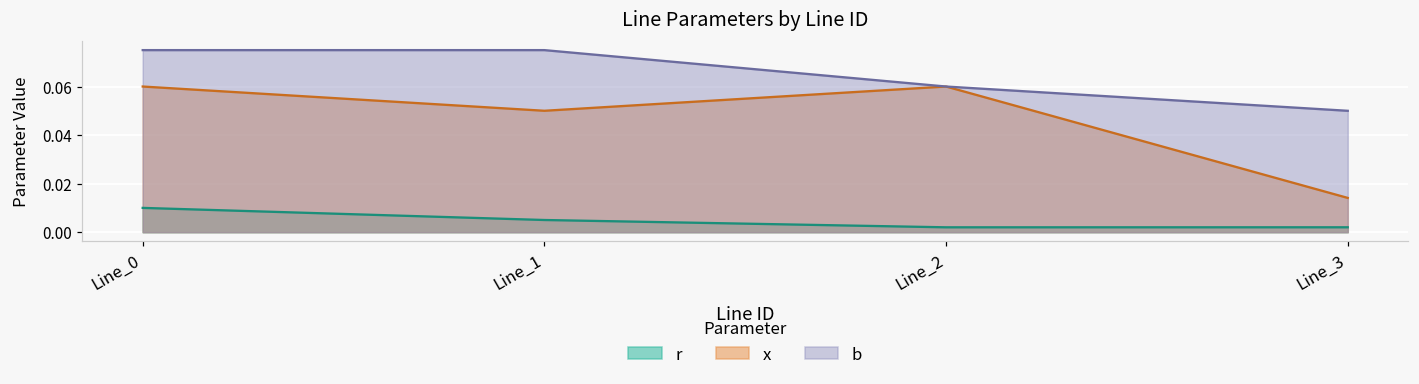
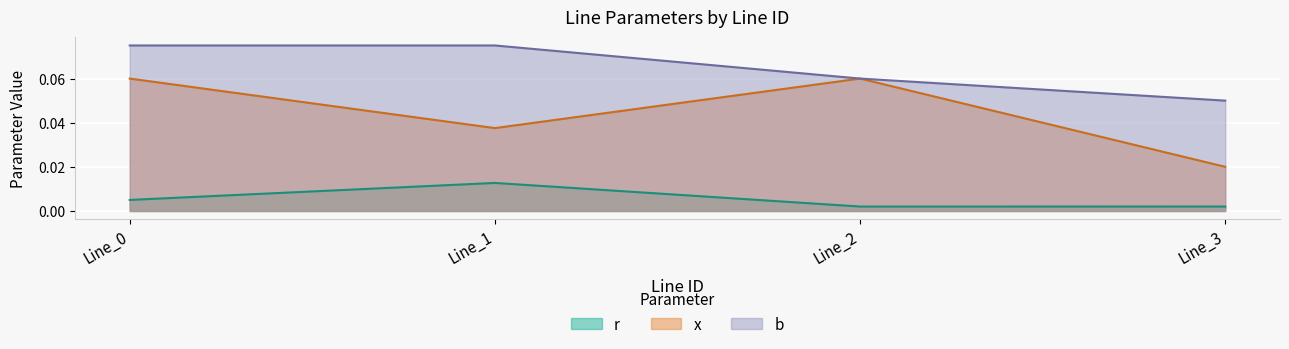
  {
    "r": {
-     "Line_0": 0.010,
-     "Line_1": 0.005,
+     "Line_0": 0.005,
+     "Line_1": 0.013,
      "Line_2": 0.002,
      "Line_3": 0.002
    },
    "x": {
      "Line_0": 0.060,
-     "Line_1": 0.050,
-     "Line_3": 0.014
+     "Line_1": 0.038,
+     "Line_3": 0.020
    },
    "b": {
      "Line_0": 0.075,
      "Line_1": 0.075,
      "Line_3": 0.050
    }
  }
